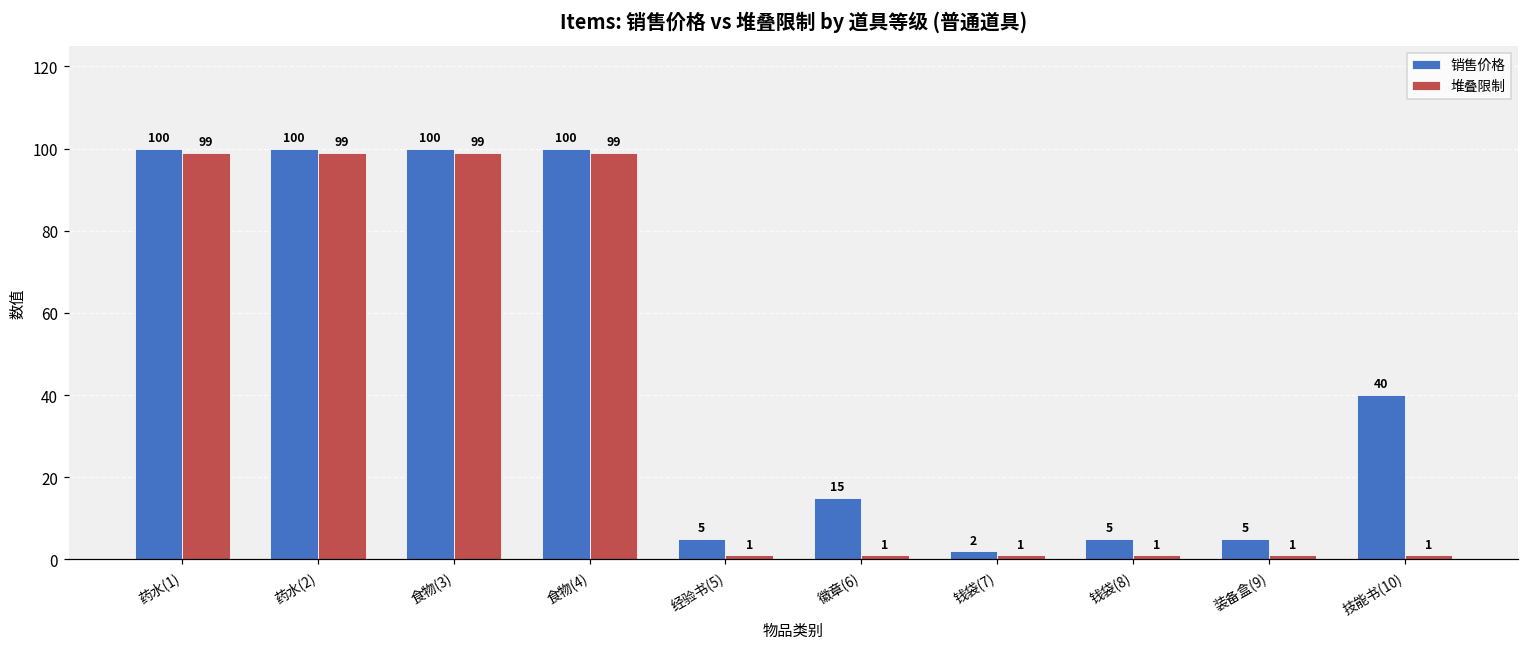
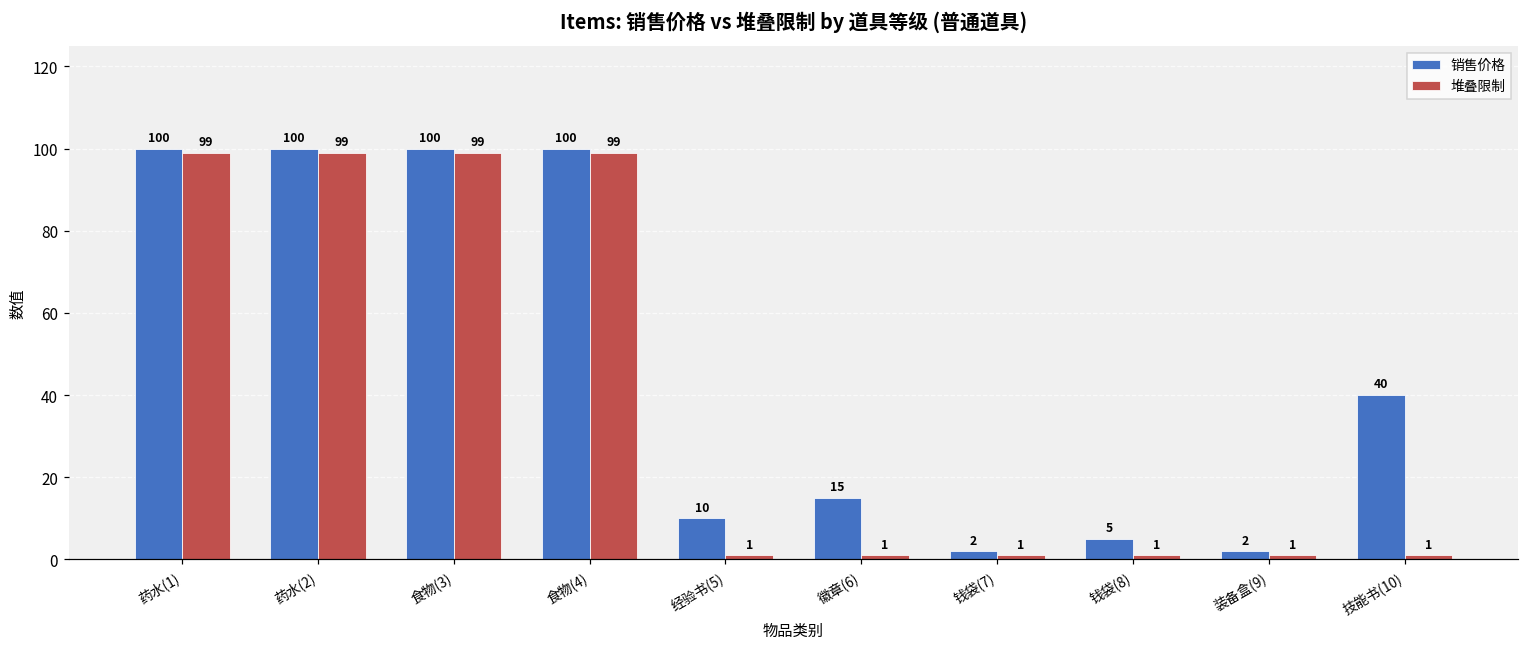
  {
    "销售价格": {
      "药水(1)": 100,
      "药水(2)": 100,
      "食物(3)": 100,
      "食物(4)": 100,
-     "经验书(5)": 5,
+     "经验书(5)": 10,
      "徽章(6)": 15,
      "钱袋(7)": 2,
      "钱袋(8)": 5,
-     "装备盒(9)": 5,
+     "装备盒(9)": 2,
      "技能书(10)": 40
    },
    "堆叠限制": {
      "药水(1)": 99,
      "药水(2)": 99,
      "食物(3)": 99,
      "食物(4)": 99,
      "经验书(5)": 1,
      "徽章(6)": 1,
      "钱袋(7)": 1,
      "钱袋(8)": 1,
      "装备盒(9)": 1,
      "技能书(10)": 1
    }
  }
